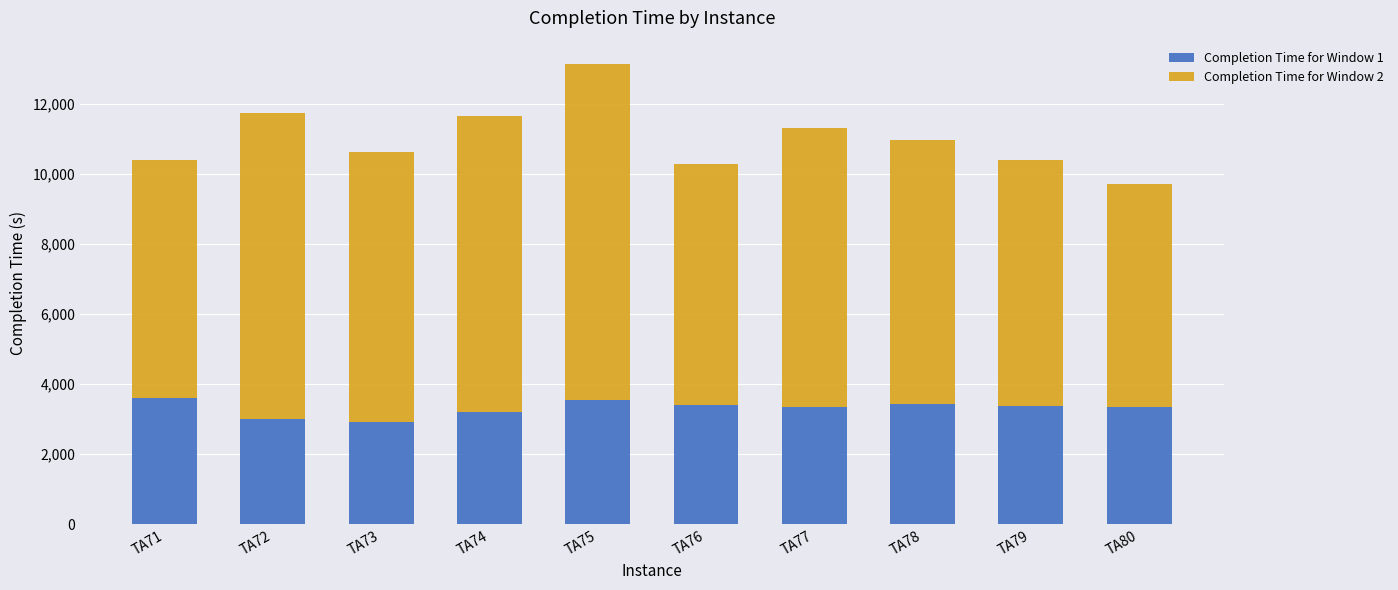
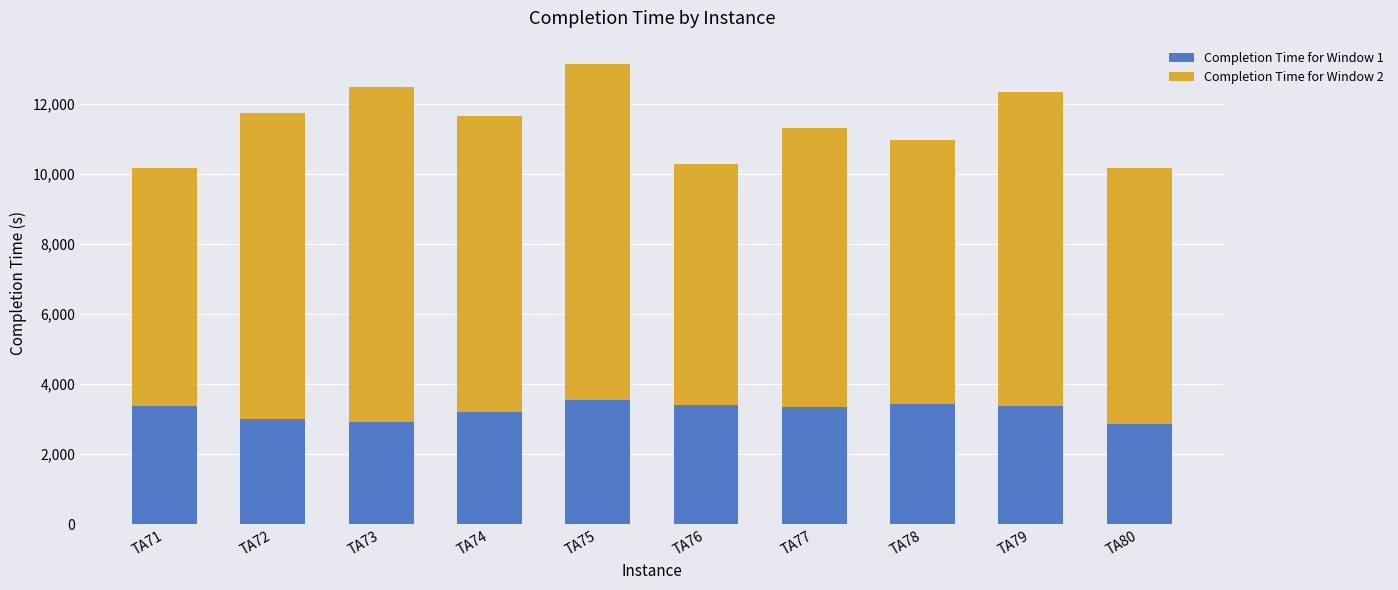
  {
    "Completion Time for Window 1": {
-     "TA71": "3,600",
+     "TA71": "3,400",
      "TA72": "3,000",
      "TA73": "2,900",
      "TA74": "3,200",
      "TA75": "3,500",
      "TA76": "3,400",
      "TA77": "3,400",
      "TA78": "3,400",
      "TA79": "3,400",
-     "TA80": "3,400"
+     "TA80": "2,900"
    },
    "Completion Time for Window 2": {
      "TA71": "6,800",
      "TA72": "8,700",
-     "TA73": "7,700",
+     "TA73": "9,600",
      "TA74": "8,400",
      "TA75": "9,600",
      "TA76": "6,900",
      "TA77": "8,000",
      "TA78": "7,500",
-     "TA79": "7,000",
-     "TA80": "6,300"
+     "TA79": "8,900",
+     "TA80": "7,300"
    }
  }
